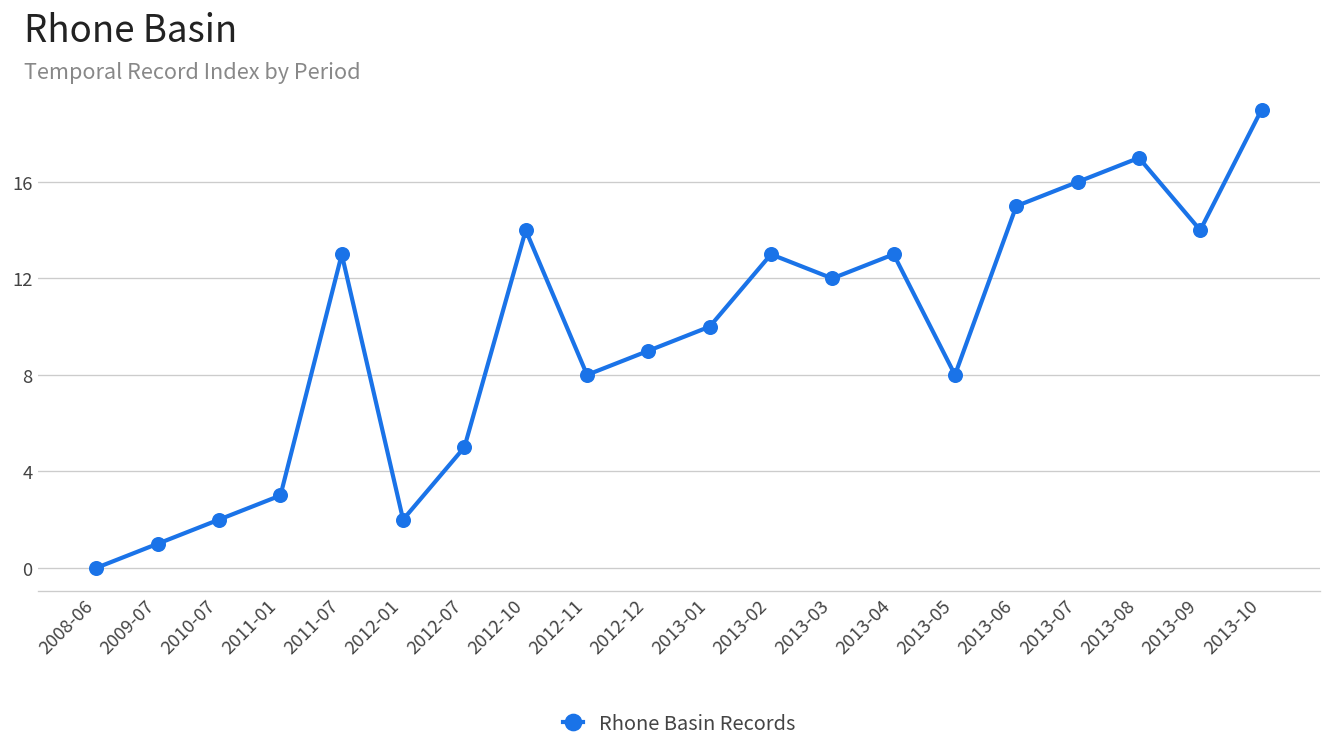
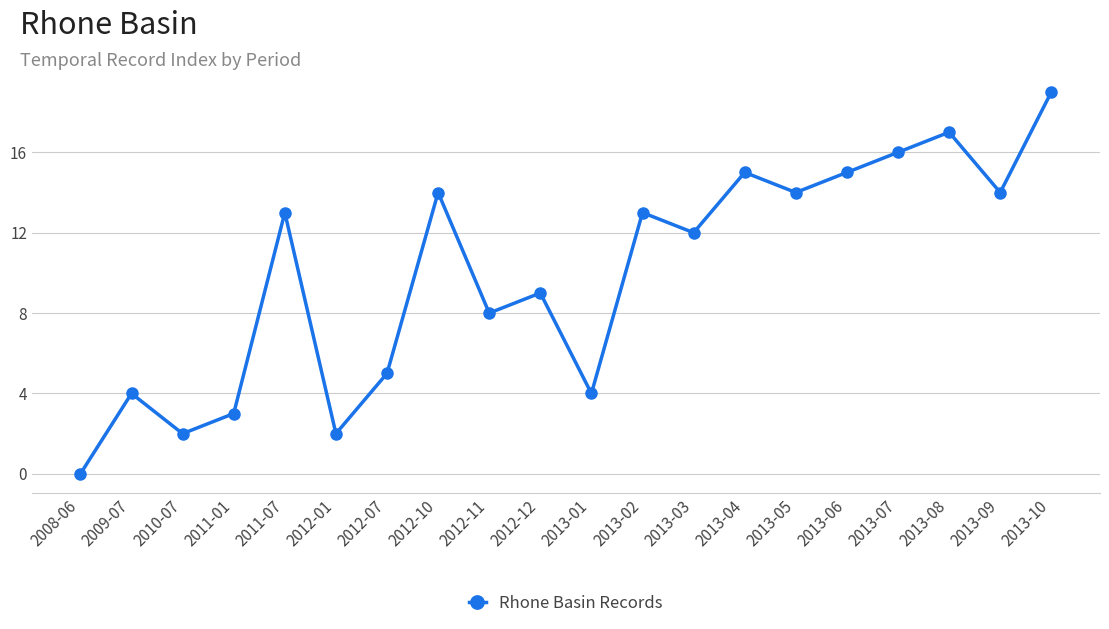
  {
    "2008-06": 0,
-   "2009-07": 1,
+   "2009-07": 4,
    "2010-07": 2,
    "2011-01": 3,
    "2011-07": 13,
    "2012-01": 2,
    "2012-07": 5,
    "2012-10": 14,
    "2012-11": 8,
    "2012-12": 9,
-   "2013-01": 10,
+   "2013-01": 4,
    "2013-02": 13,
    "2013-03": 12,
-   "2013-04": 13,
-   "2013-05": 8,
+   "2013-04": 15,
+   "2013-05": 14,
    "2013-06": 15,
    "2013-07": 16,
    "2013-08": 17,
    "2013-09": 14,
    "2013-10": 19
  }
